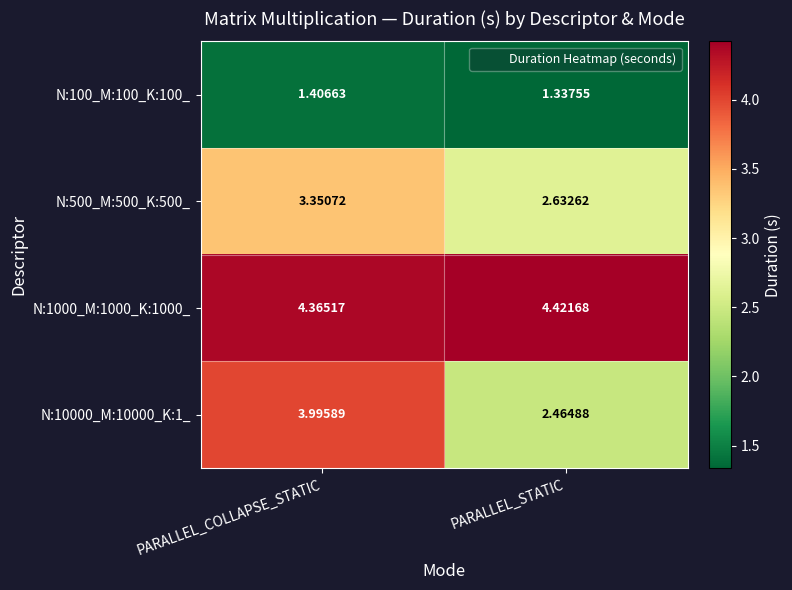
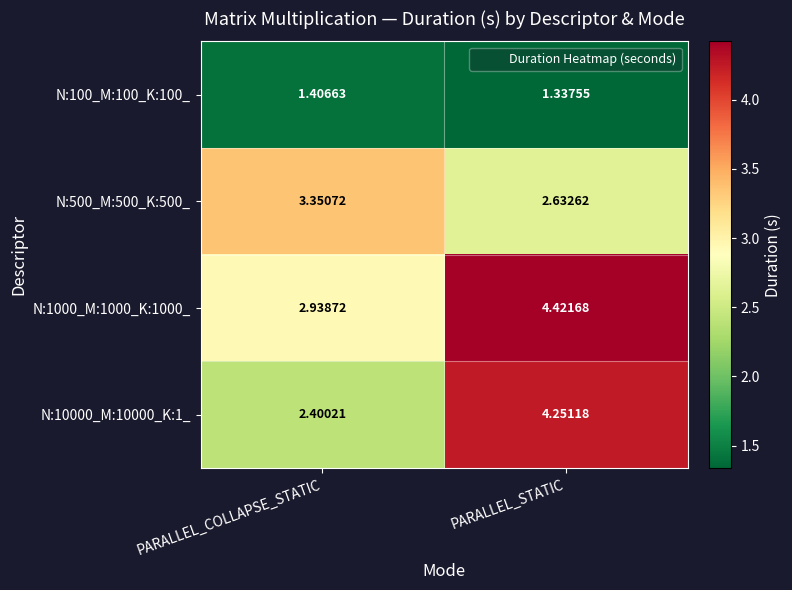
  {
    "N:100_M:100_K:100_": {
      "PARALLEL_COLLAPSE_STATIC": 1.40663,
      "PARALLEL_STATIC": 1.33755
    },
    "N:500_M:500_K:500_": {
      "PARALLEL_COLLAPSE_STATIC": 3.35072,
      "PARALLEL_STATIC": 2.63262
    },
    "N:1000_M:1000_K:1000_": {
-     "PARALLEL_COLLAPSE_STATIC": 4.36517,
+     "PARALLEL_COLLAPSE_STATIC": 2.93872,
      "PARALLEL_STATIC": 4.42168
    },
    "N:10000_M:10000_K:1_": {
-     "PARALLEL_COLLAPSE_STATIC": 3.99589,
-     "PARALLEL_STATIC": 2.46488
+     "PARALLEL_COLLAPSE_STATIC": 2.40021,
+     "PARALLEL_STATIC": 4.25118
    }
  }
